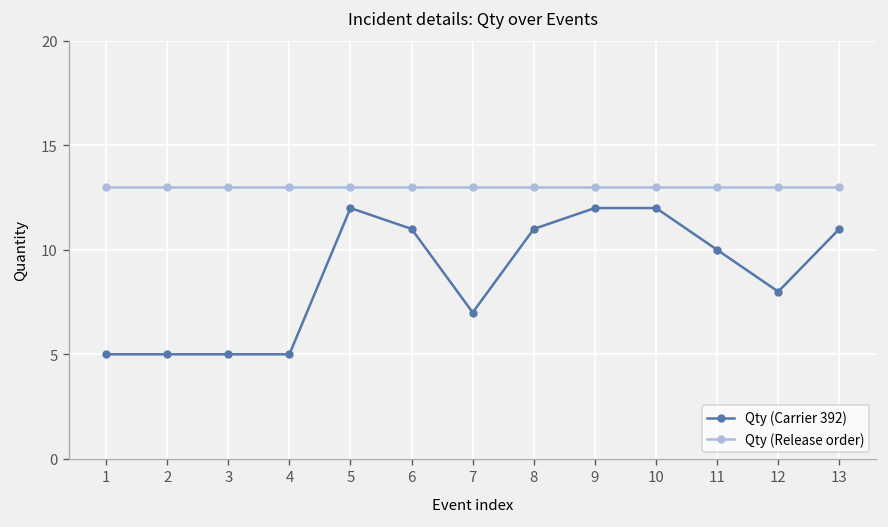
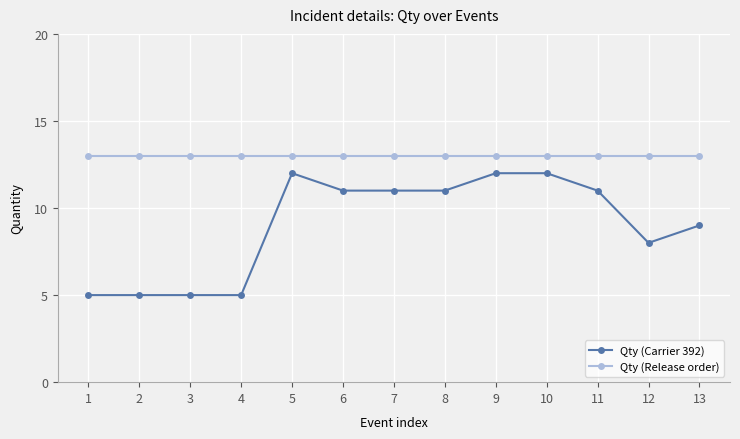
  {
    "Qty (Carrier 392)": {
      "1": 5,
      "2": 5,
      "3": 5,
      "4": 5,
      "5": 12,
      "6": 11,
-     "7": 7,
+     "7": 11,
      "8": 11,
      "9": 12,
      "10": 12,
-     "11": 10,
+     "11": 11,
      "12": 8,
-     "13": 11
+     "13": 9
    },
    "Qty (Release order)": {
      "1": 13,
      "2": 13,
      "3": 13,
      "4": 13,
      "5": 13,
      "6": 13,
      "7": 13,
      "8": 13,
      "9": 13,
      "10": 13,
      "11": 13,
      "12": 13,
      "13": 13
    }
  }
